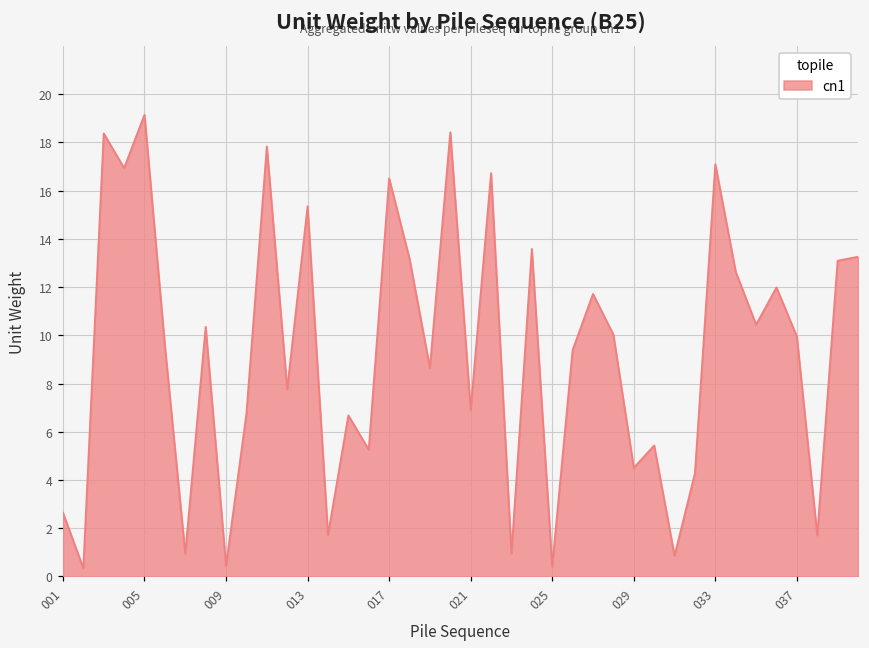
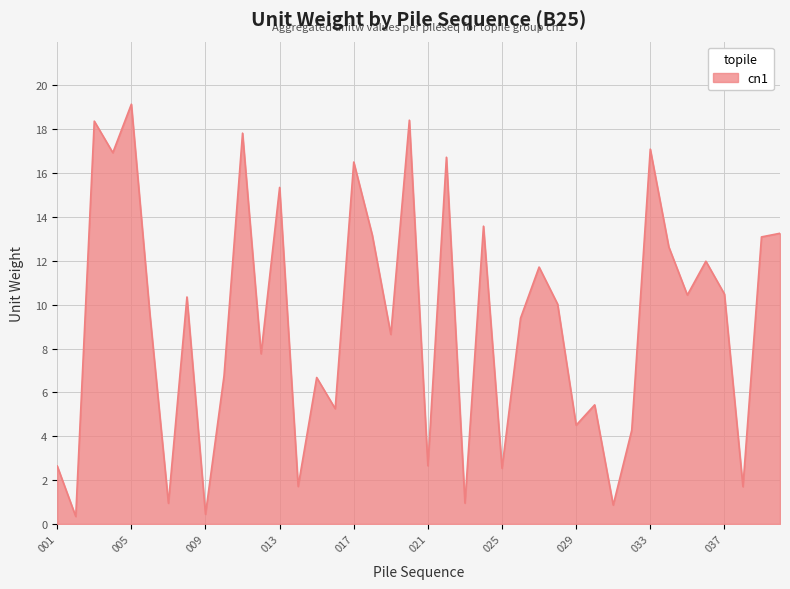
  {
    "001": 2.6,
    "005": 19.1,
    "009": 0.4,
    "013": 15.4,
    "017": 16.5,
-   "021": 6.9,
-   "025": 0.4,
+   "021": 2.7,
+   "025": 2.5,
    "029": 4.5,
    "033": 17.1,
-   "037": 9.9
+   "037": 10.5
  }
